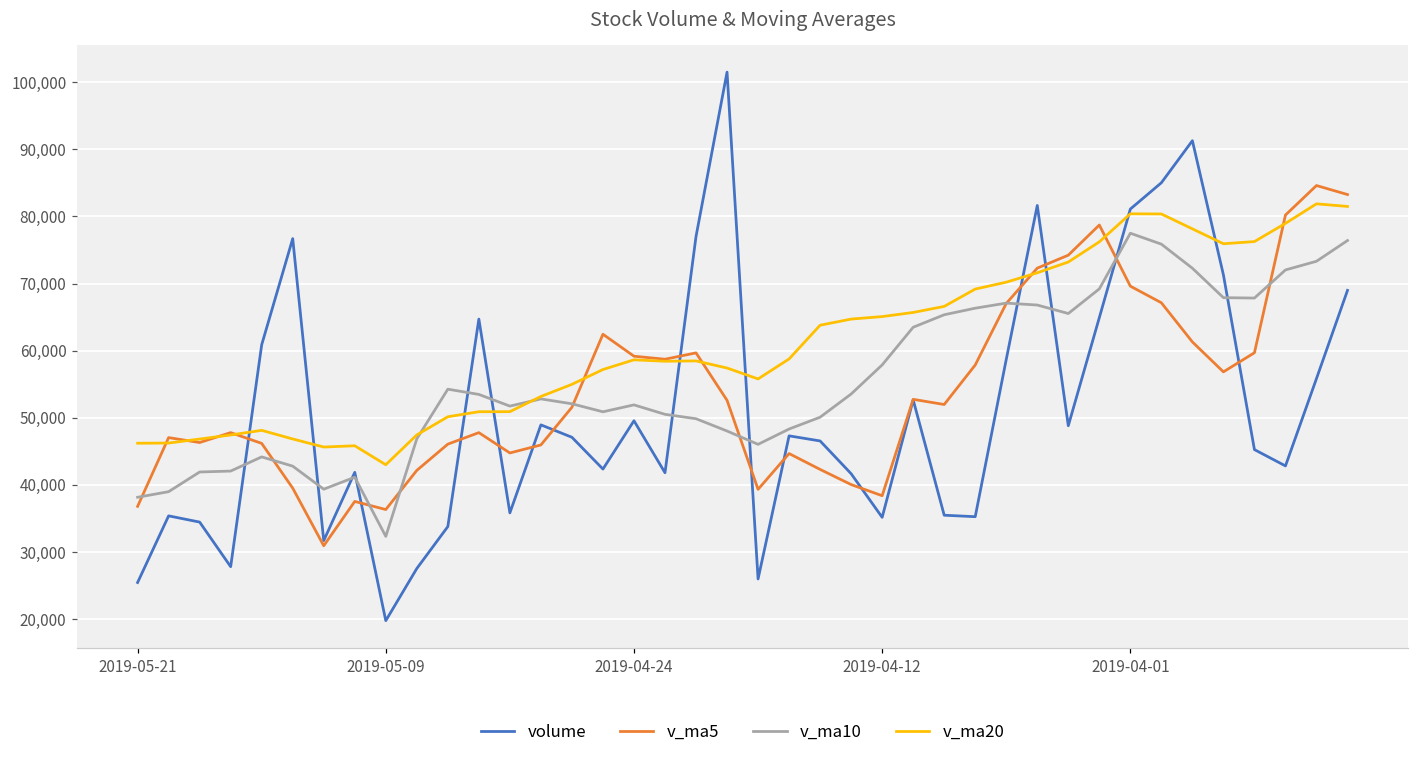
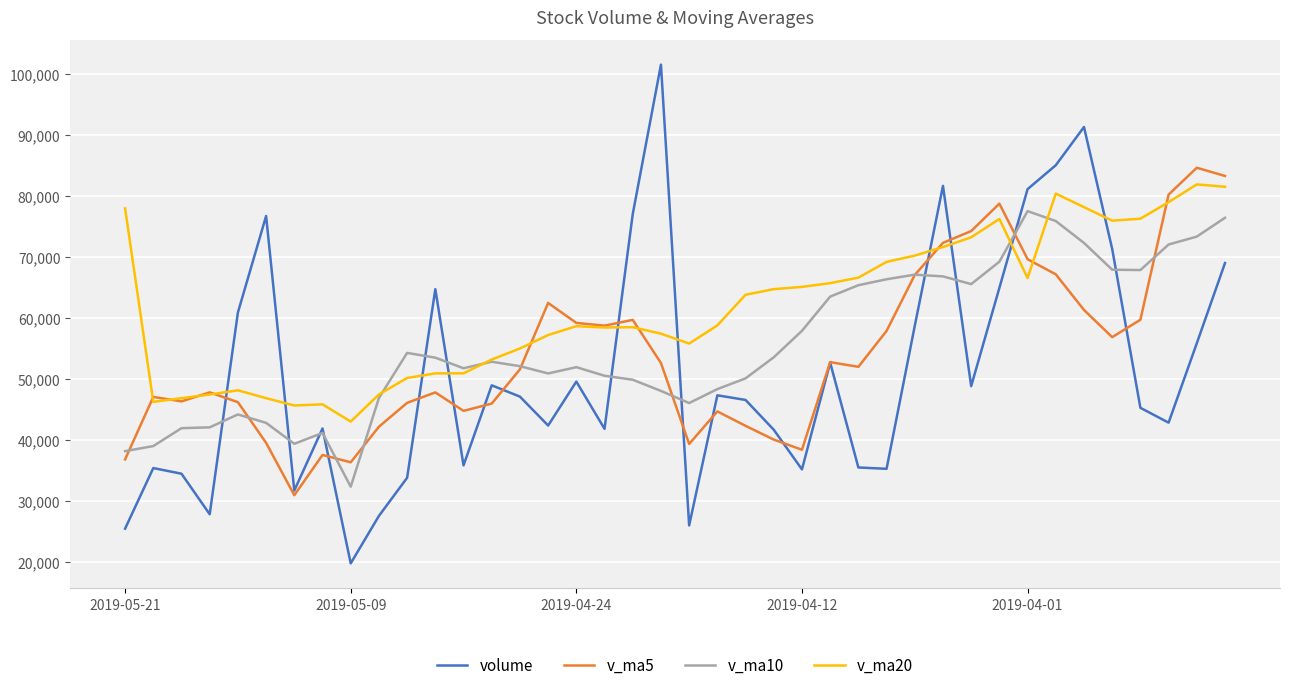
  {
    "volume": {
      "2019-05-21": "25,000",
      "2019-05-09": "20,000",
      "2019-04-24": "50,000",
      "2019-04-12": "35,000",
      "2019-04-01": "81,000"
    },
    "v_ma5": {
      "2019-05-21": "37,000",
      "2019-05-09": "36,000",
      "2019-04-24": "59,000",
      "2019-04-12": "38,000",
      "2019-04-01": "70,000"
    },
    "v_ma10": {
      "2019-05-21": "38,000",
      "2019-05-09": "32,000",
      "2019-04-24": "52,000",
      "2019-04-12": "58,000",
      "2019-04-01": "78,000"
    },
    "v_ma20": {
-     "2019-05-21": "46,000",
+     "2019-05-21": "78,000",
      "2019-05-09": "43,000",
      "2019-04-24": "59,000",
      "2019-04-12": "65,000",
-     "2019-04-01": "80,000"
+     "2019-04-01": "67,000"
    }
  }
